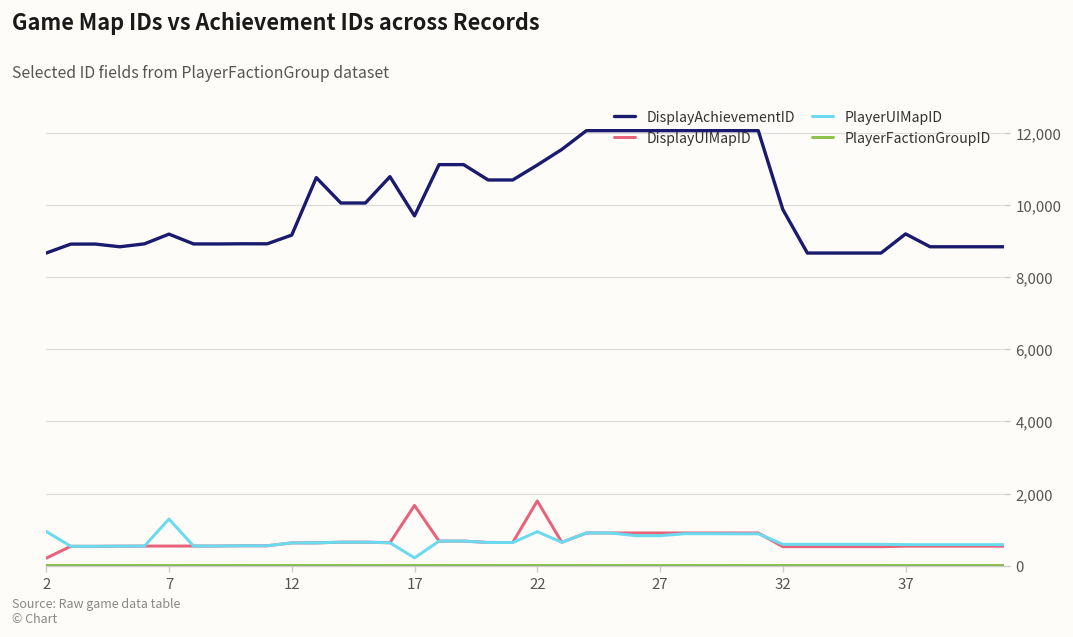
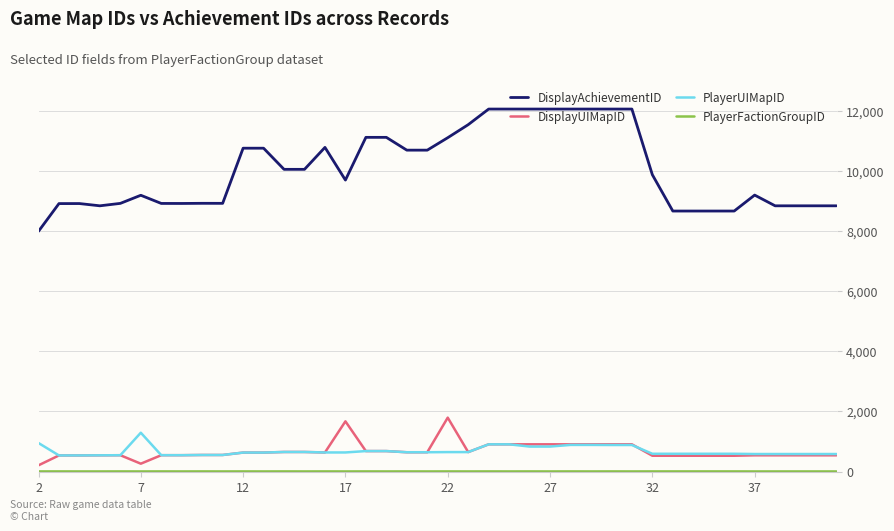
  {
    "DisplayAchievementID": {
-     "2": "8,700",
+     "2": "8,000",
      "7": "9,200",
-     "12": "9,200",
+     "12": "10,800",
      "17": "9,700",
      "22": "11,100",
      "27": "12,100",
      "32": "9,900",
      "37": "9,200"
    },
    "DisplayUIMapID": {
      "2": "200",
-     "7": "500",
+     "7": "300",
      "17": "1,700",
      "22": "1,800"
    },
    "PlayerUIMapID": {
      "2": "900",
      "7": "1,300",
-     "17": "200",
-     "22": "900"
+     "17": "600",
+     "22": "600"
    },
    "PlayerFactionGroupID": {
      "2": "0",
      "7": "0",
      "12": "0",
      "17": "0",
      "22": "0",
      "27": "0",
      "32": "0",
      "37": "0"
    }
  }
